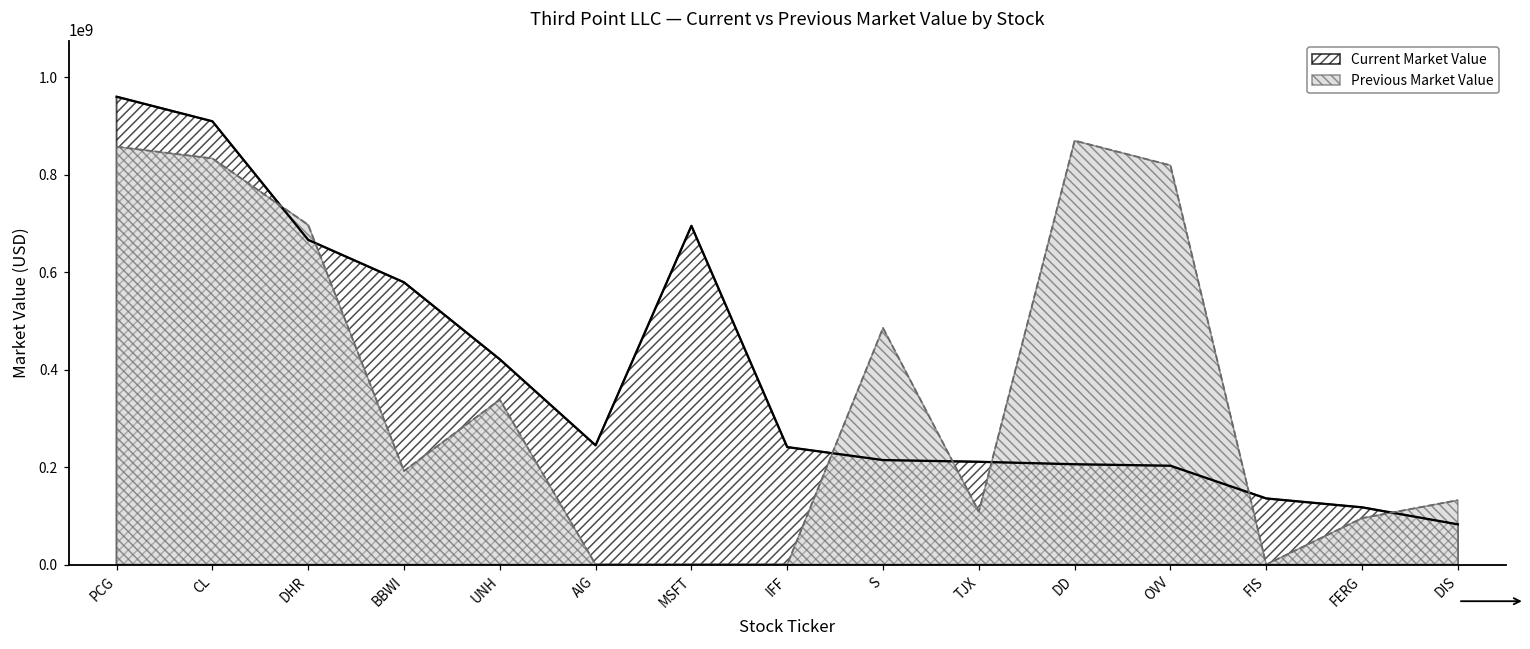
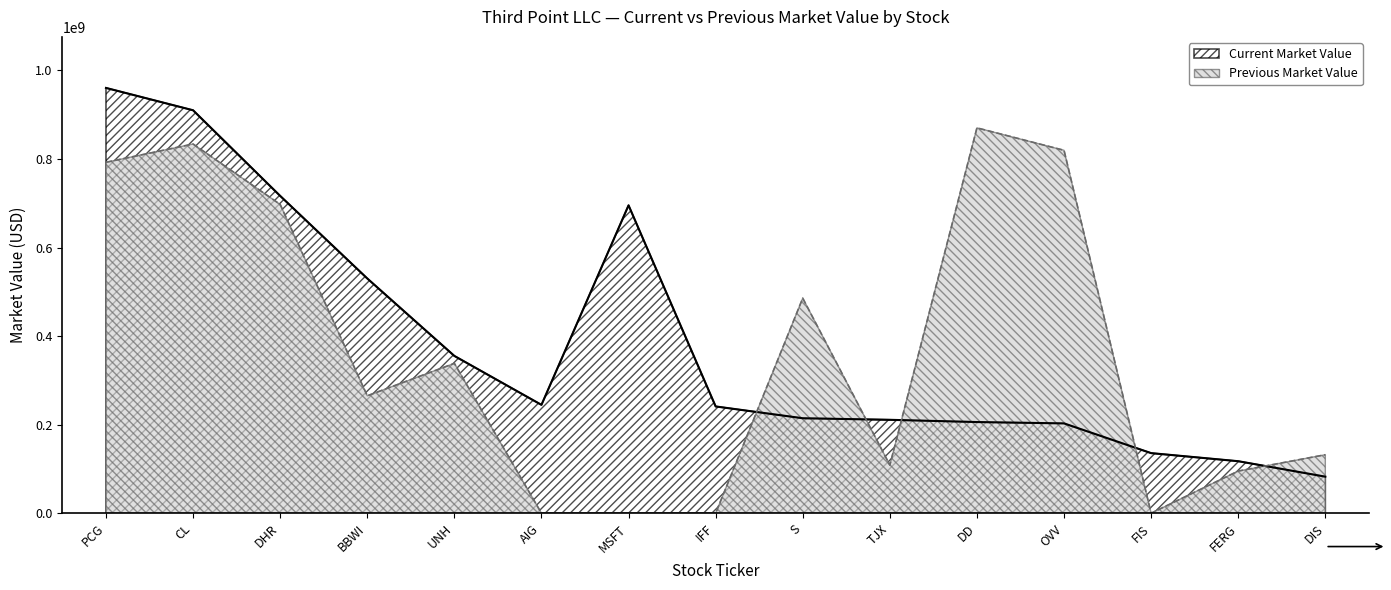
  {
    "Current Market Value": {
      "PCG": 960000000,
      "CL": 910000000,
-     "DHR": 670000000,
-     "BBWI": 580000000,
-     "UNH": 420000000,
+     "DHR": 720000000,
+     "BBWI": 530000000,
+     "UNH": 360000000,
      "AIG": 240000000,
      "MSFT": 700000000,
      "IFF": 240000000,
      "S": 210000000,
      "TJX": 210000000,
      "DD": 210000000,
      "OVV": 200000000,
      "FIS": 140000000,
      "FERG": 120000000,
      "DIS": 80000000
    },
    "Previous Market Value": {
-     "PCG": 860000000,
+     "PCG": 790000000,
      "CL": 830000000,
      "DHR": 700000000,
-     "BBWI": 190000000,
+     "BBWI": 270000000,
      "UNH": 340000000,
      "AIG": 0,
      "MSFT": 0,
      "IFF": 0,
      "S": 490000000,
      "TJX": 110000000,
      "DD": 870000000,
      "OVV": 820000000,
      "FIS": 0,
      "FERG": 100000000,
      "DIS": 130000000
    }
  }
